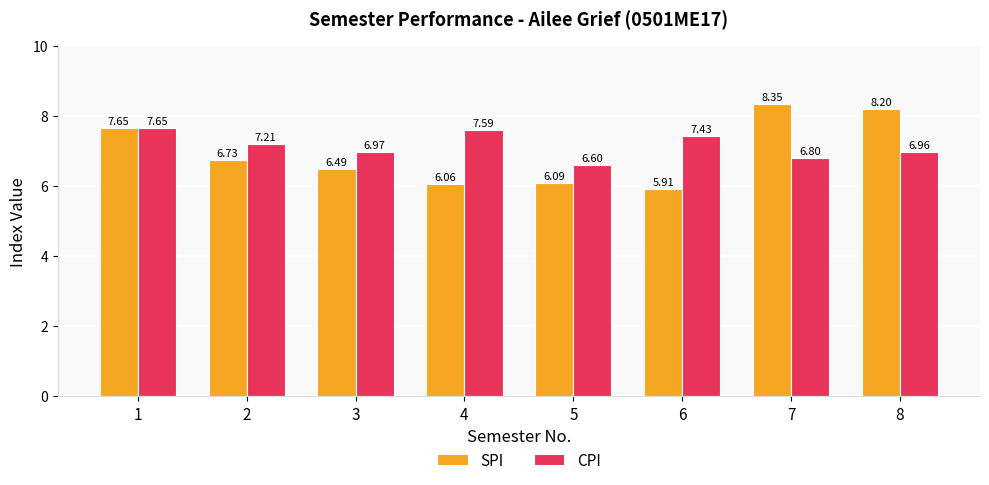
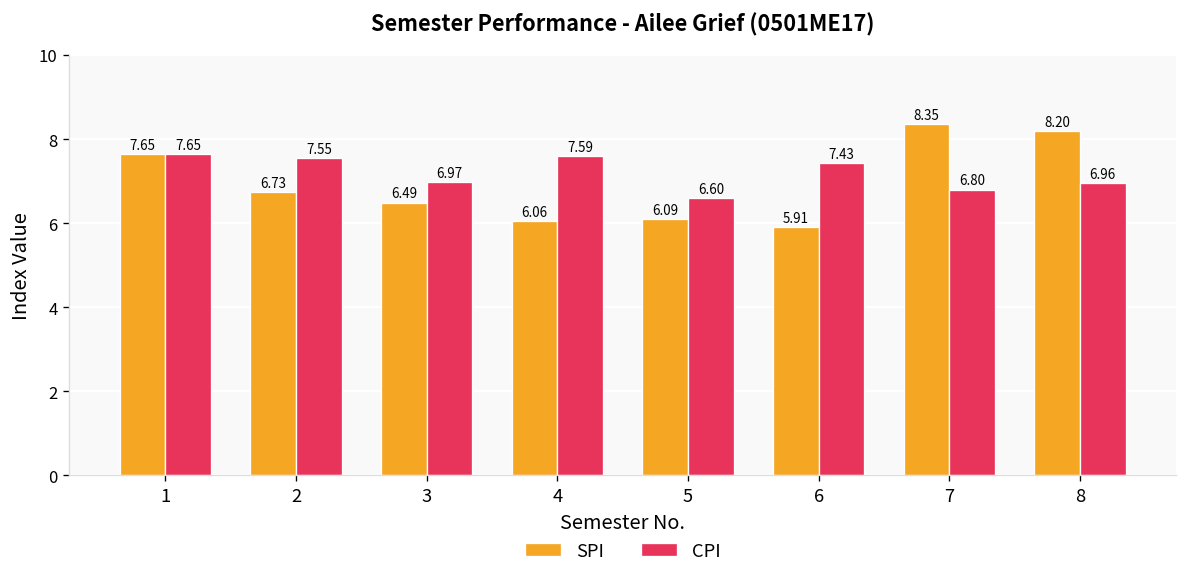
  {
    "SPI": {
      "1": 7.65,
      "2": 6.73,
      "3": 6.49,
      "4": 6.06,
      "5": 6.09,
      "6": 5.91,
      "7": 8.35,
      "8": 8.20
    },
    "CPI": {
      "1": 7.65,
-     "2": 7.21,
+     "2": 7.55,
      "3": 6.97,
      "4": 7.59,
      "5": 6.60,
      "6": 7.43,
      "7": 6.80,
      "8": 6.96
    }
  }
